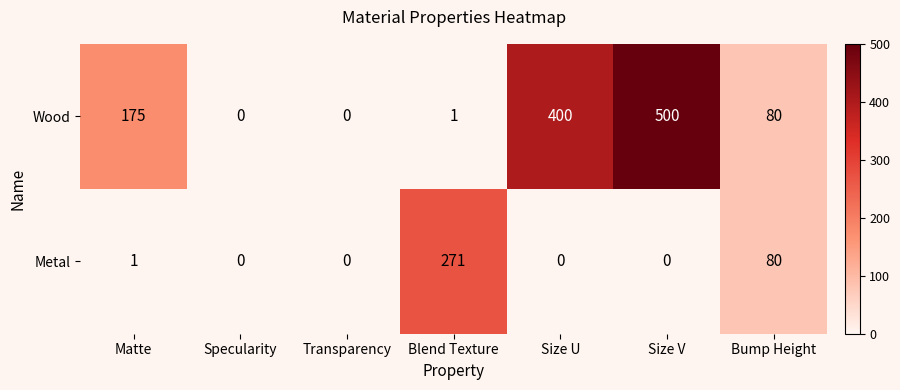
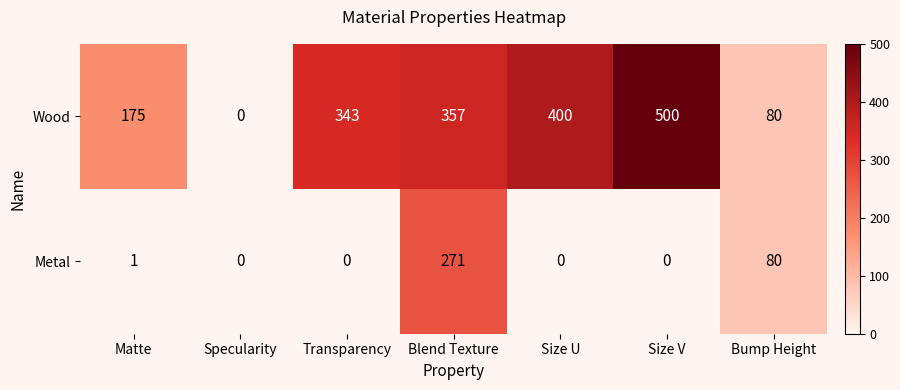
  {
    "Wood": {
      "Matte": 175,
      "Specularity": 0,
-     "Transparency": 0,
-     "Blend Texture": 1,
+     "Transparency": 343,
+     "Blend Texture": 357,
      "Size U": 400,
      "Size V": 500,
      "Bump Height": 80
    },
    "Metal": {
      "Matte": 1,
      "Specularity": 0,
      "Transparency": 0,
      "Blend Texture": 271,
      "Size U": 0,
      "Size V": 0,
      "Bump Height": 80
    }
  }
